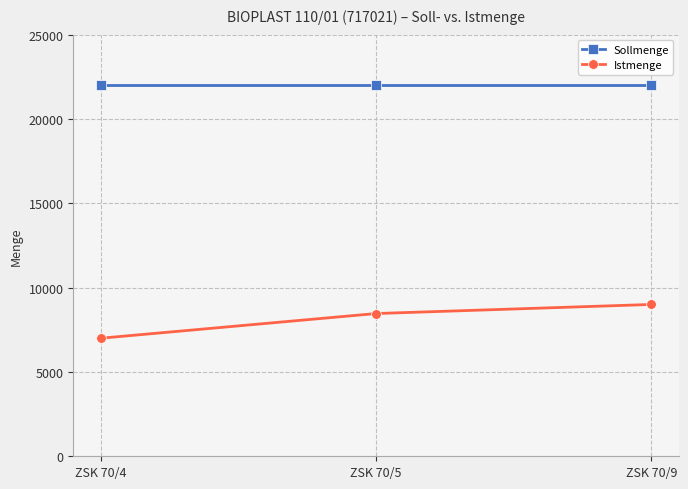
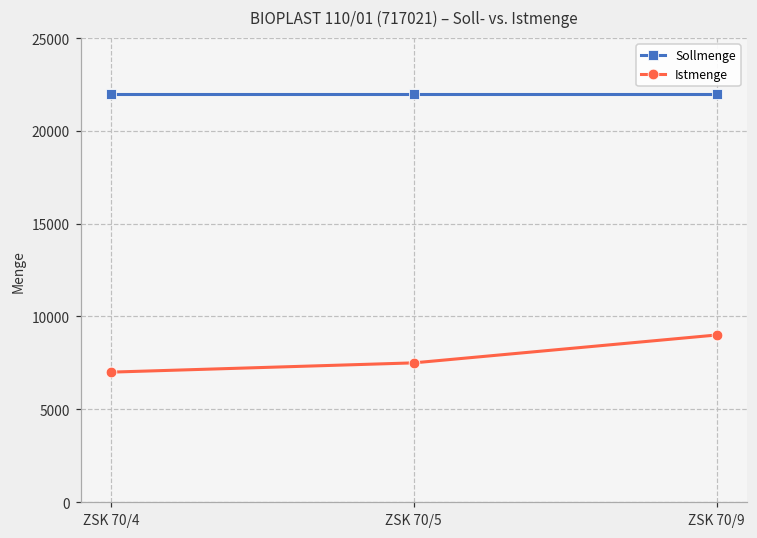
  {
    "Sollmenge": {
      "ZSK 70/4": 22000,
      "ZSK 70/5": 22000,
      "ZSK 70/9": 22000
    },
    "Istmenge": {
      "ZSK 70/4": 7000,
-     "ZSK 70/5": 8500,
+     "ZSK 70/5": 7500,
      "ZSK 70/9": 9000
    }
  }
